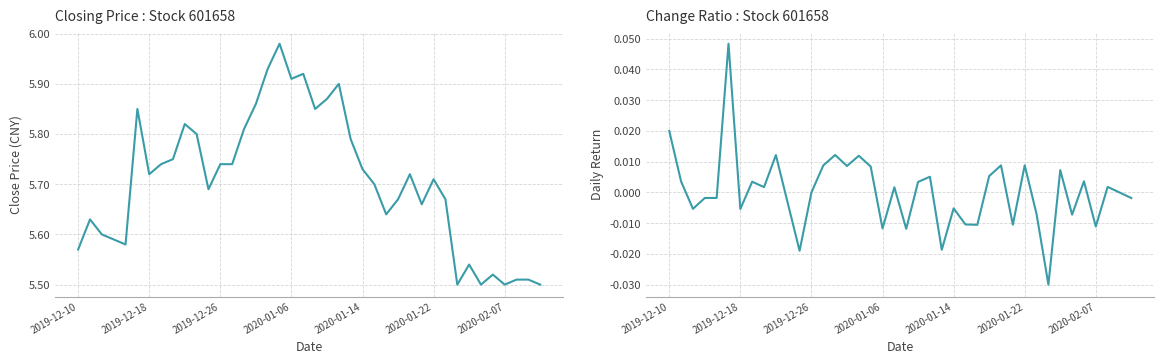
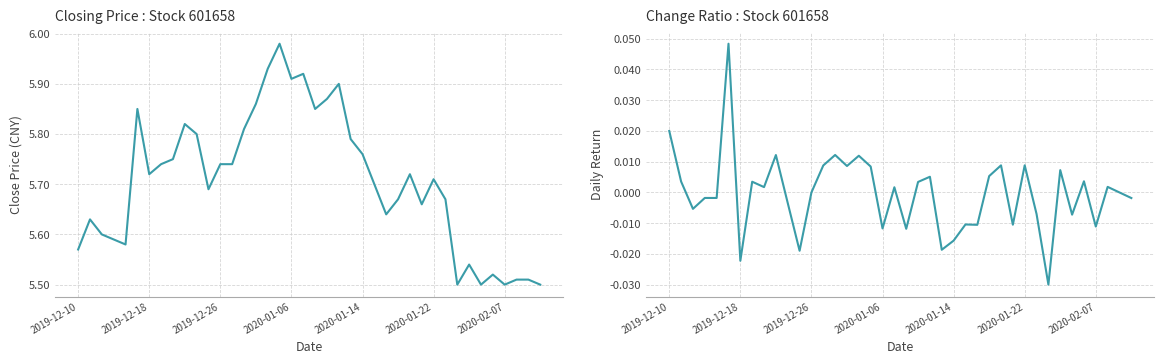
  {
    "Closing Price : Stock 601658": {
      "2019-12-10": 5.57,
      "2019-12-18": 5.72,
      "2019-12-26": 5.74,
      "2020-01-06": 5.91,
-     "2020-01-14": 5.73,
+     "2020-01-14": 5.76,
      "2020-01-22": 5.71,
      "2020-02-07": 5.50
    },
    "Change Ratio : Stock 601658": {
      "2019-12-10": 0.020,
-     "2019-12-18": -0.005,
+     "2019-12-18": -0.022,
      "2019-12-26": 0.000,
      "2020-01-06": -0.012,
-     "2020-01-14": -0.005,
+     "2020-01-14": -0.016,
      "2020-01-22": 0.009,
      "2020-02-07": -0.011
    }
  }
